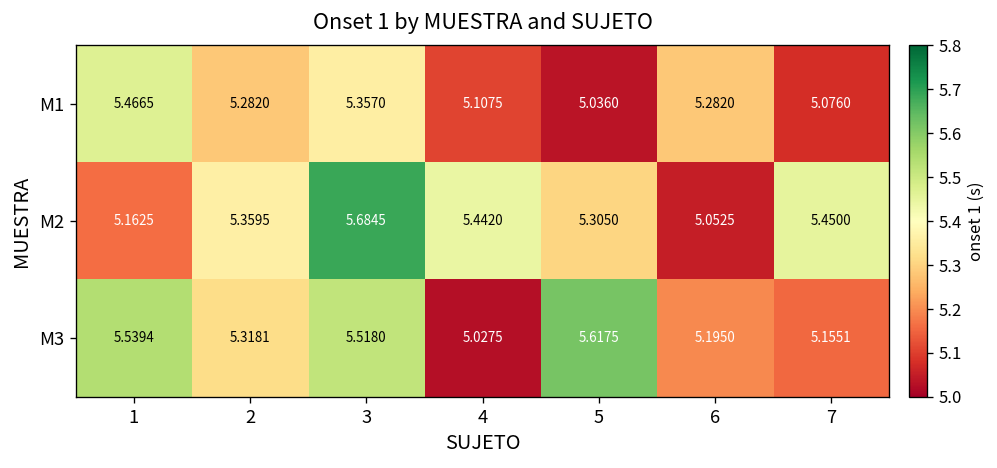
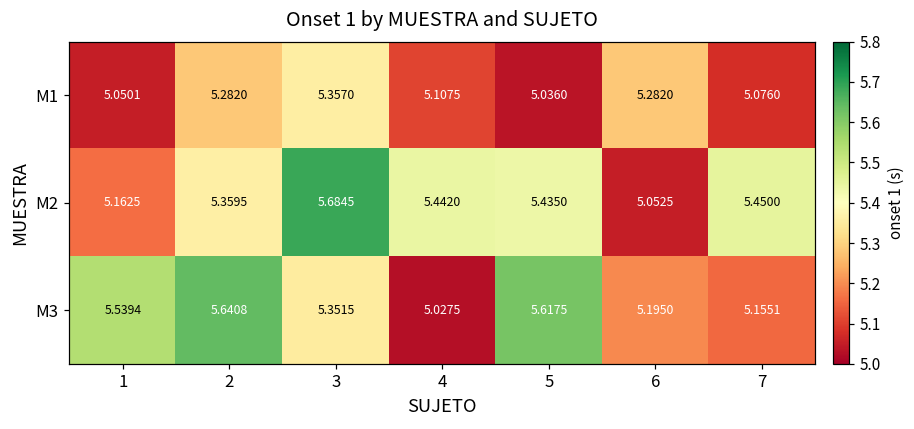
  {
    "M1": {
-     "1": 5.4665,
+     "1": 5.0501,
      "2": 5.2820,
      "3": 5.3570,
      "4": 5.1075,
      "5": 5.0360,
      "6": 5.2820,
      "7": 5.0760
    },
    "M2": {
      "1": 5.1625,
      "2": 5.3595,
      "3": 5.6845,
      "4": 5.4420,
-     "5": 5.3050,
+     "5": 5.4350,
      "6": 5.0525,
      "7": 5.4500
    },
    "M3": {
      "1": 5.5394,
-     "2": 5.3181,
-     "3": 5.5180,
+     "2": 5.6408,
+     "3": 5.3515,
      "4": 5.0275,
      "5": 5.6175,
      "6": 5.1950,
      "7": 5.1551
    }
  }
